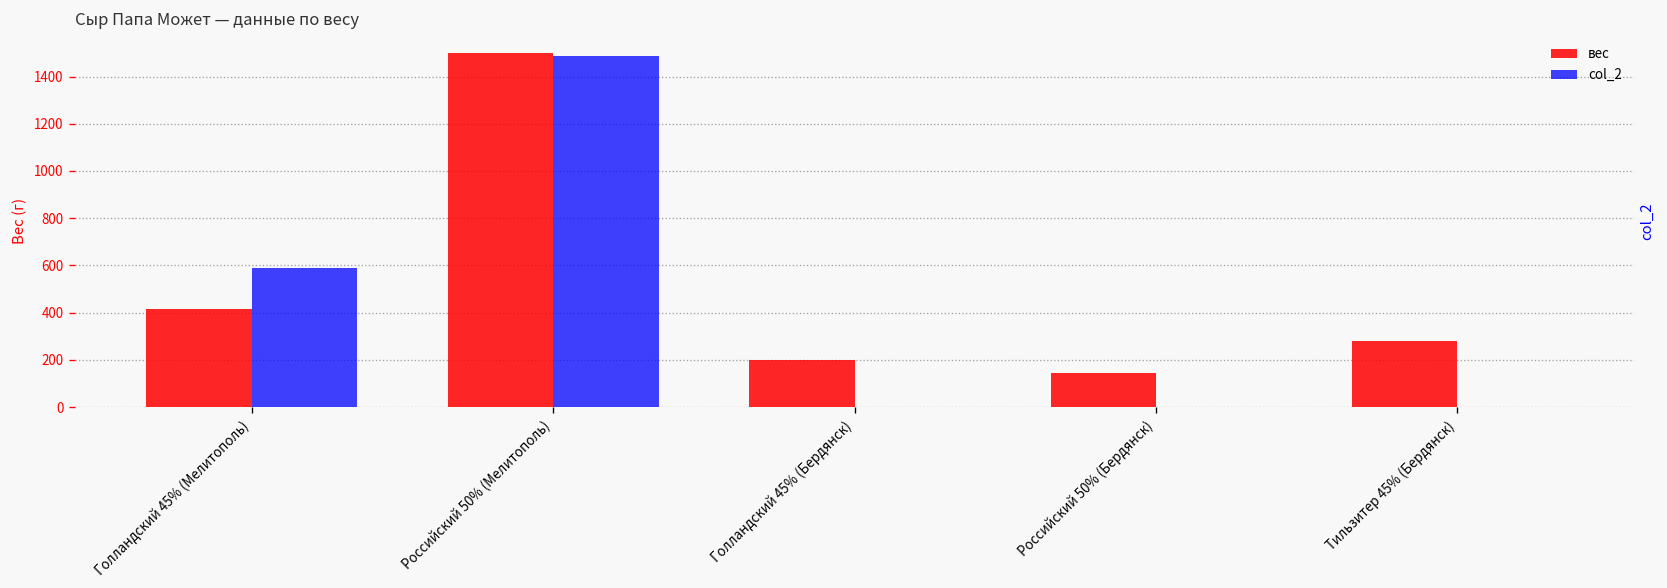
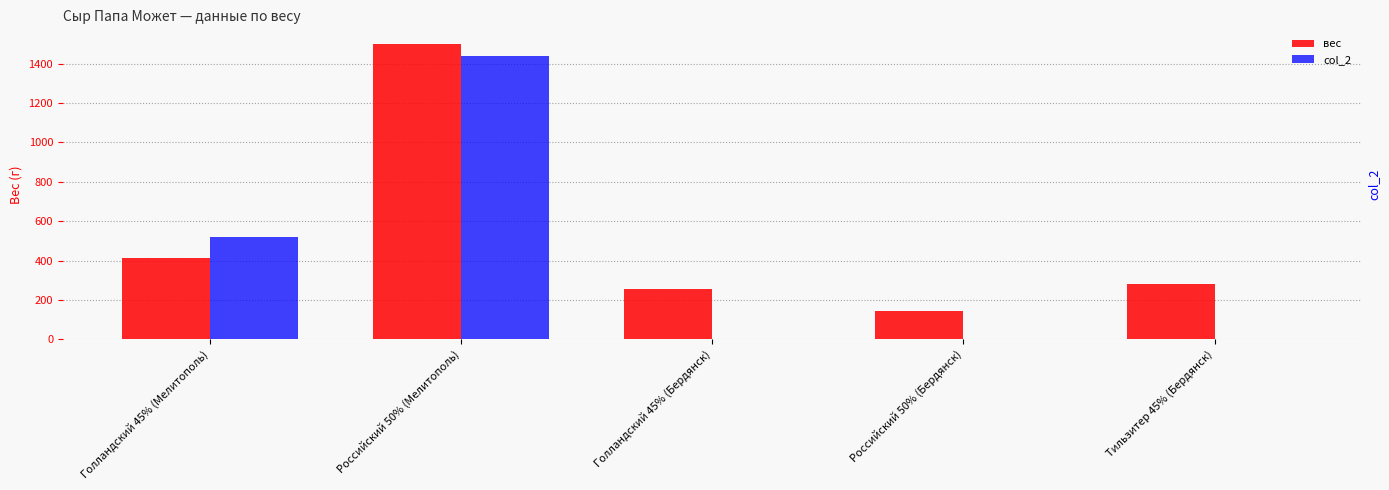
  {
    "вес": {
      "Голландский 45% (Мелитополь)": 420,
      "Российский 50% (Мелитополь)": 1500,
-     "Голландский 45% (Бердянск)": 200,
+     "Голландский 45% (Бердянск)": 260,
      "Российский 50% (Бердянск)": 150,
      "Тильзитер 45% (Бердянск)": 280
    },
    "col_2": {
-     "Голландский 45% (Мелитополь)": 590,
-     "Российский 50% (Мелитополь)": 1490,
+     "Голландский 45% (Мелитополь)": 520,
+     "Российский 50% (Мелитополь)": 1440,
      "Голландский 45% (Бердянск)": 0,
      "Российский 50% (Бердянск)": 0,
      "Тильзитер 45% (Бердянск)": 0
    }
  }
